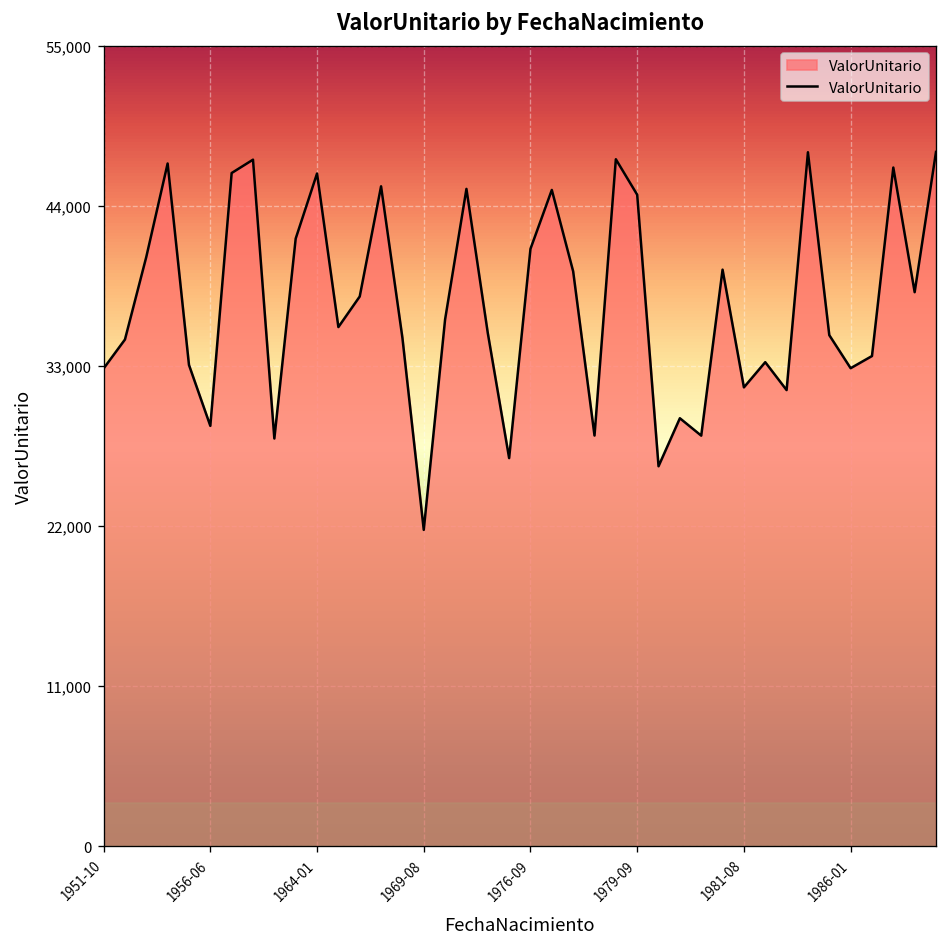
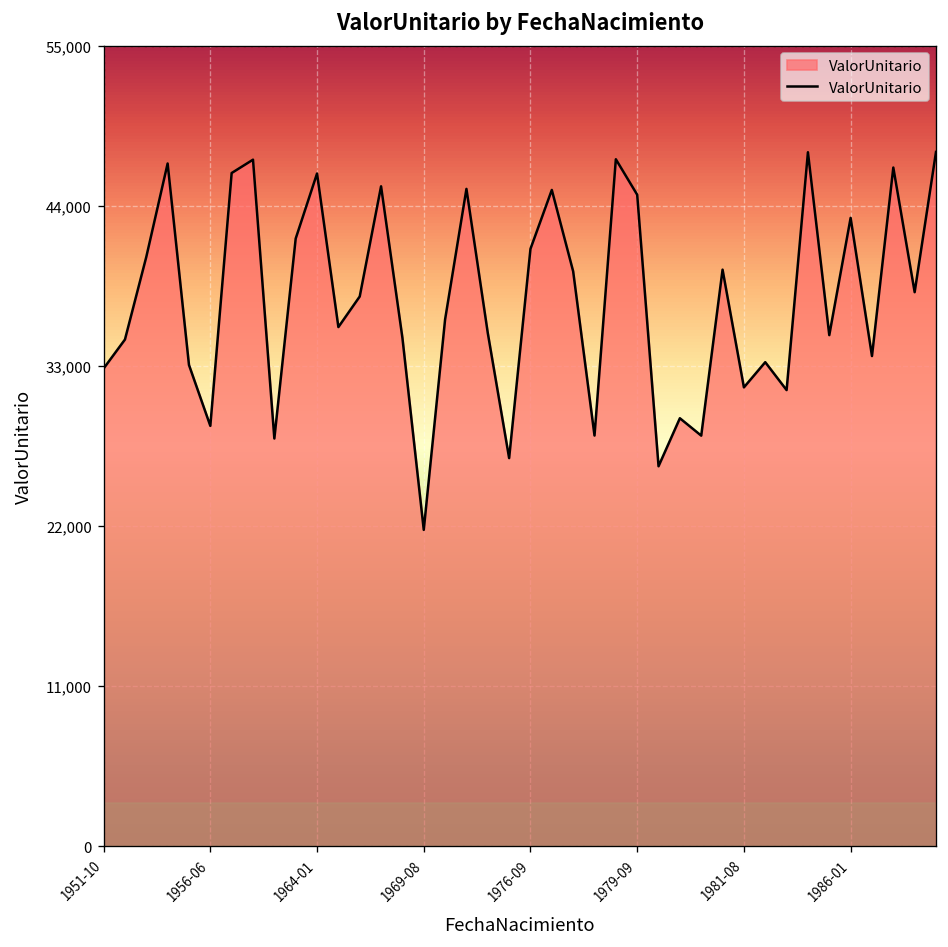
  {
    "1951-10": "32,800",
    "1956-06": "28,900",
    "1964-01": "46,200",
    "1969-08": "21,700",
    "1976-09": "41,000",
    "1979-09": "44,800",
    "1981-08": "31,500",
-   "1986-01": "32,800"
+   "1986-01": "43,200"
  }
